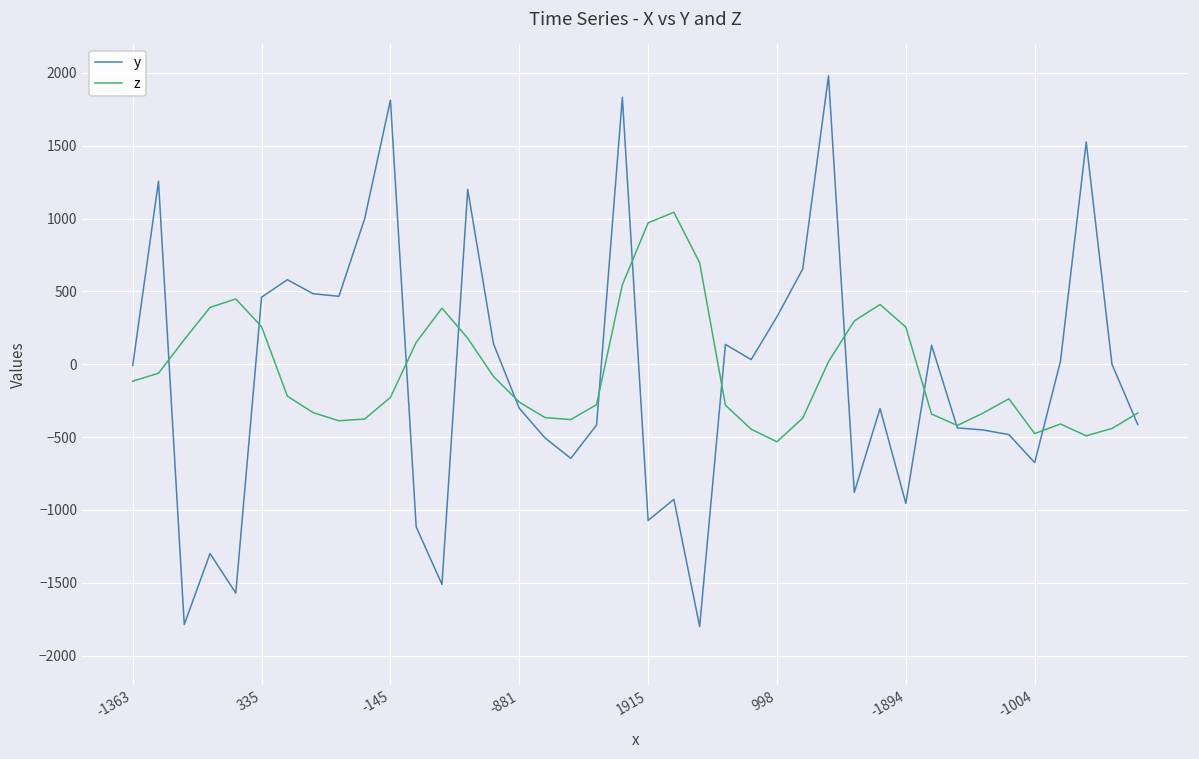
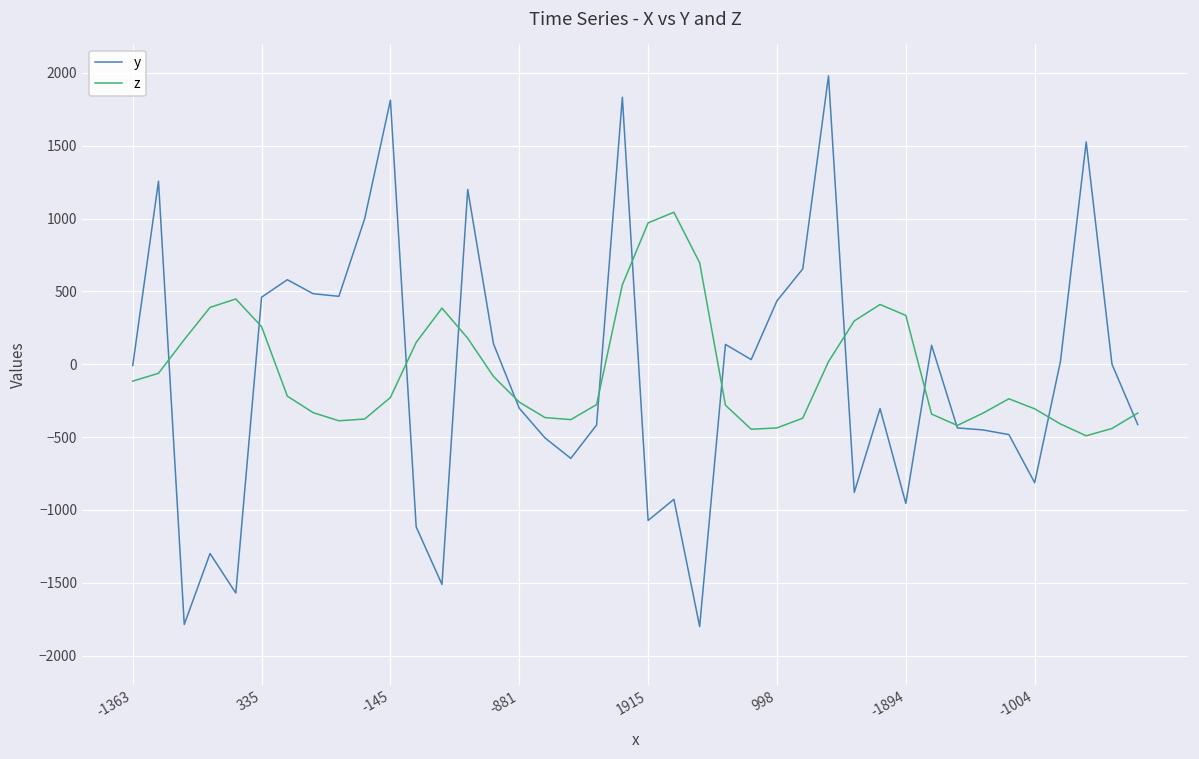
  {
    "y": {
      "-1363": -10,
      "335": 460,
      "-145": 1810,
      "-881": -300,
      "1915": -1070,
-     "998": 330,
+     "998": 440,
      "-1894": -960,
-     "-1004": -680
+     "-1004": -810
    },
    "z": {
      "-1363": -120,
      "335": 260,
      "-145": -230,
      "-881": -260,
      "1915": 970,
-     "998": -530,
-     "-1894": 260,
-     "-1004": -480
+     "998": -440,
+     "-1894": 340,
+     "-1004": -310
    }
  }
